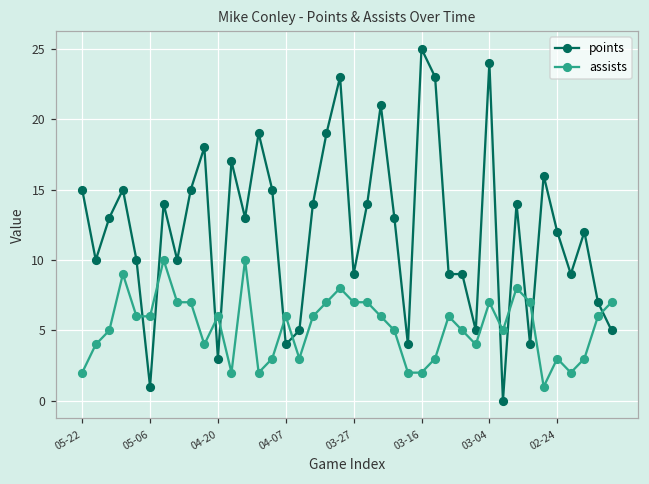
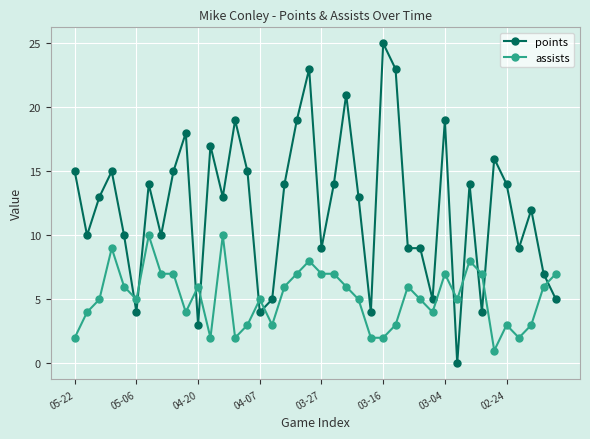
  {
    "points": {
      "05-22": 15,
-     "05-06": 1,
+     "05-06": 4,
      "04-20": 3,
      "04-07": 4,
      "03-27": 9,
      "03-16": 25,
-     "03-04": 24,
-     "02-24": 12
+     "03-04": 19,
+     "02-24": 14
    },
    "assists": {
      "05-22": 2,
-     "05-06": 6,
+     "05-06": 5,
      "04-20": 6,
-     "04-07": 6,
+     "04-07": 5,
      "03-27": 7,
      "03-16": 2,
      "03-04": 7,
      "02-24": 3
    }
  }
